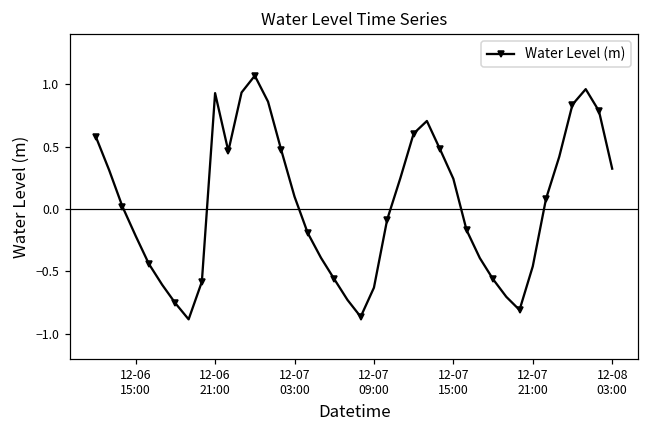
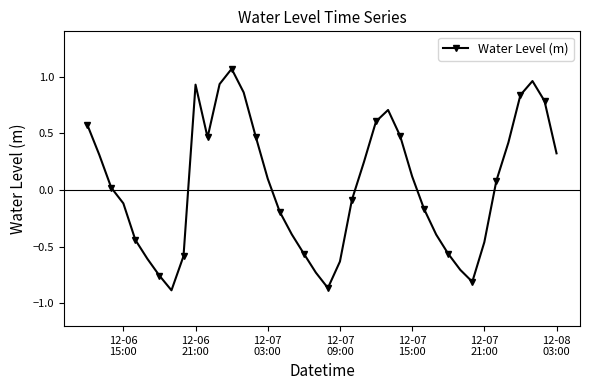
  {
-   "12-06 15:00": -0.22,
+   "12-06 15:00": -0.12,
    "12-06 21:00": 0.93,
    "12-07 03:00": 0.10,
    "12-07 09:00": -0.63,
-   "12-07 15:00": 0.24,
+   "12-07 15:00": 0.12,
    "12-07 21:00": -0.46,
    "12-08 03:00": 0.32
  }
